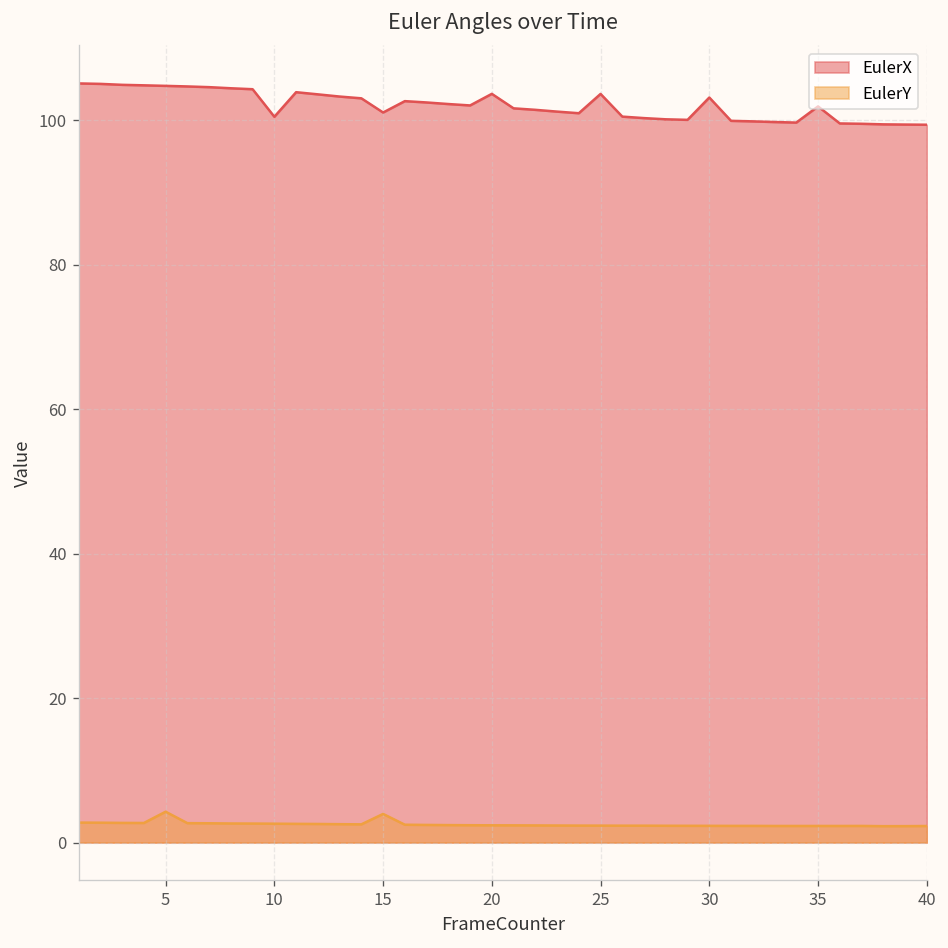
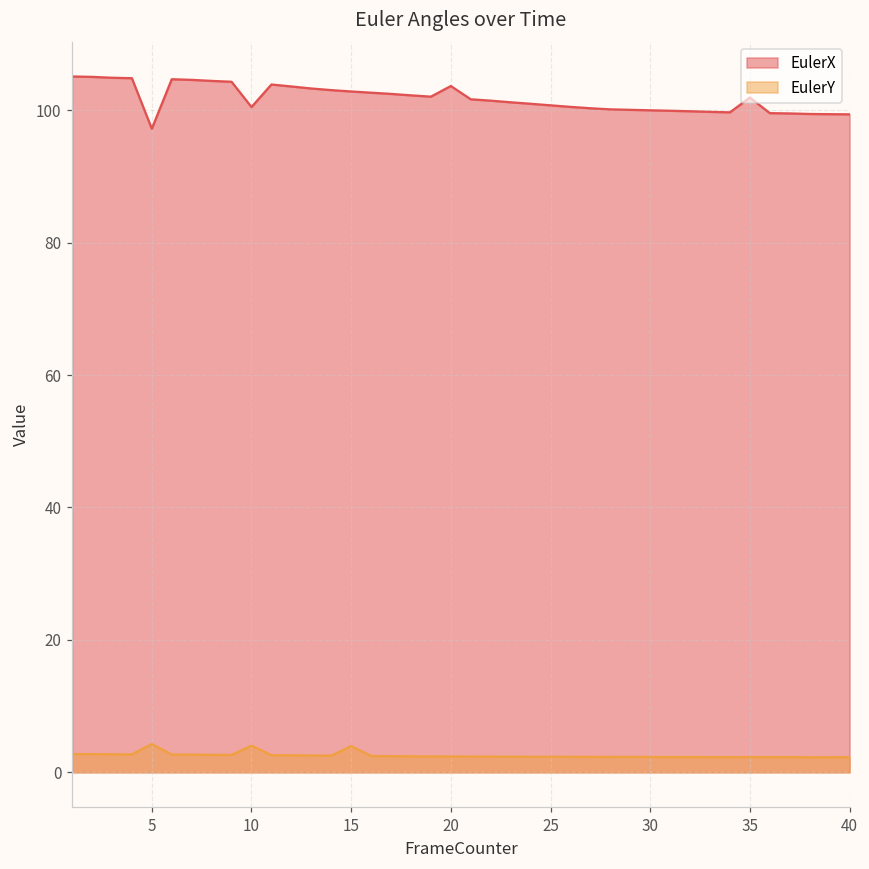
  {
    "EulerX": {
-     "5": 105,
+     "5": 97,
      "10": 100,
-     "15": 101,
+     "15": 103,
      "20": 104,
-     "25": 104,
-     "30": 103,
+     "25": 101,
+     "30": 100,
      "40": 99
    },
    "EulerY": {
      "5": 4,
-     "10": 3,
+     "10": 4,
      "15": 4,
      "20": 2,
      "25": 2,
      "30": 2,
      "35": 2,
      "40": 2
    }
  }
